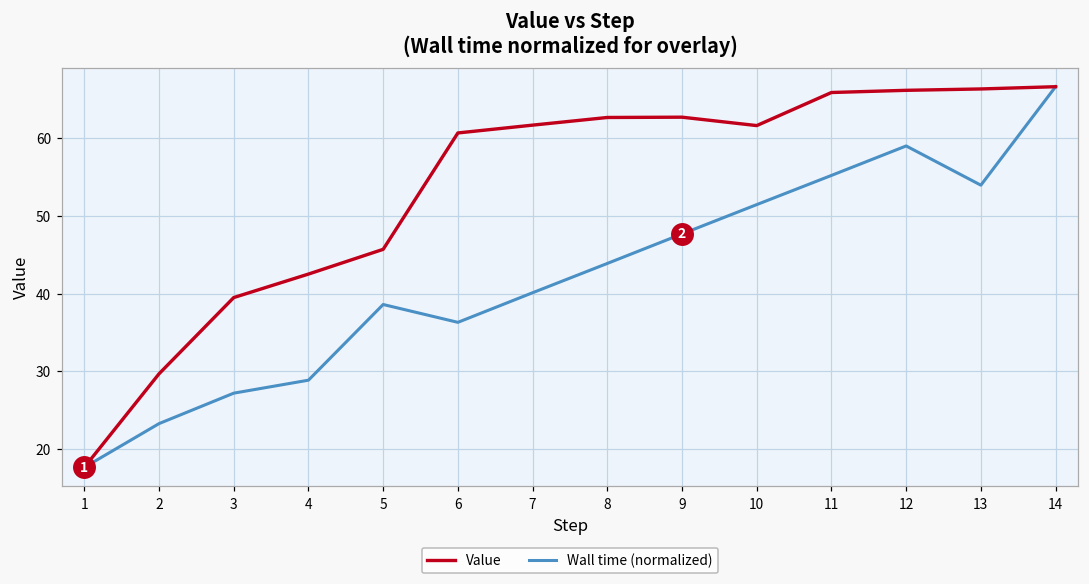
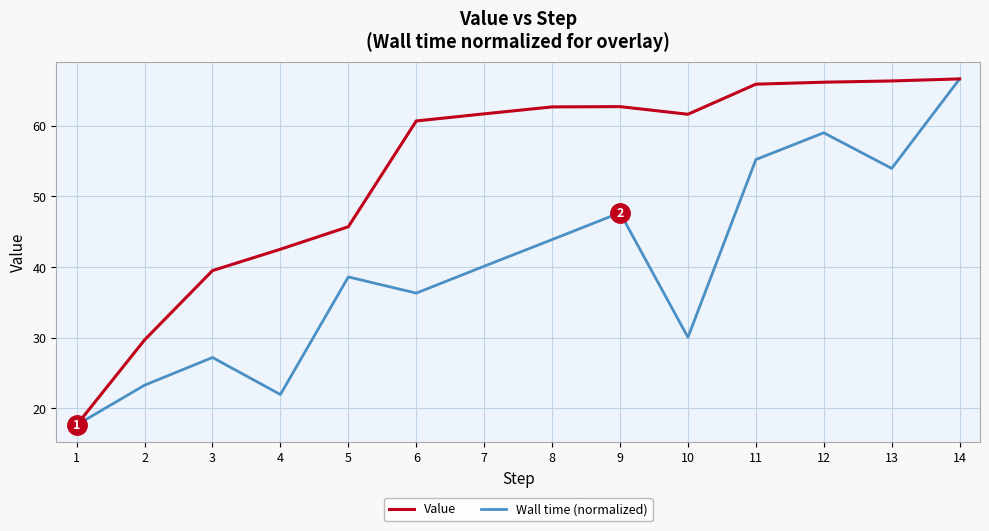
  {
    "Wall time (normalized)": {
      "2": 23,
      "3": 27,
-     "4": 29,
+     "4": 22,
      "5": 39,
      "6": 36,
      "7": 40,
      "8": 44,
-     "10": 51,
+     "10": 30,
      "11": 55,
      "12": 59,
      "13": 54
    }
  }
